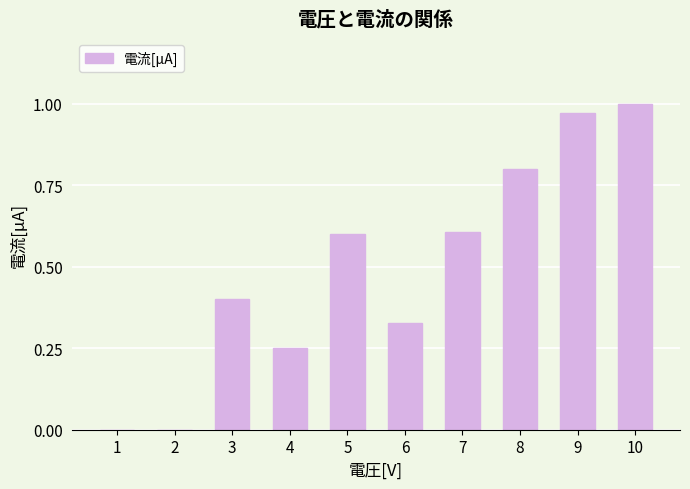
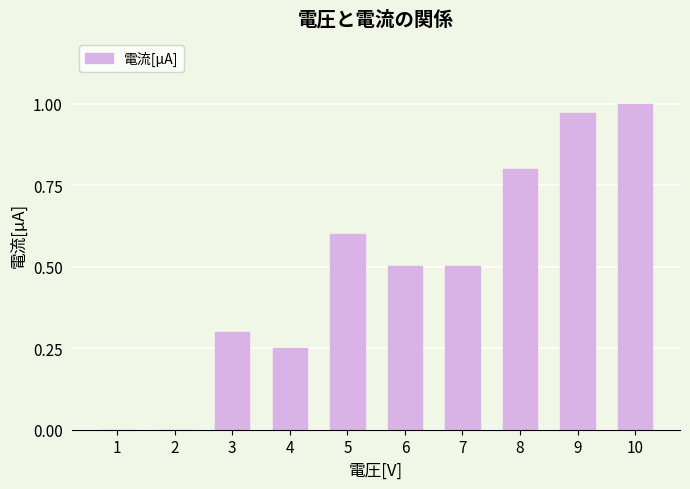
  {
    "1": 0.00,
    "2": 0.00,
-   "3": 0.4,
+   "3": 0.3,
    "4": 0.25,
    "5": 0.60,
-   "6": 0.33,
-   "7": 0.61,
+   "6": 0.50,
+   "7": 0.50,
    "8": 0.80,
    "9": 0.97,
    "10": 1.00
  }
